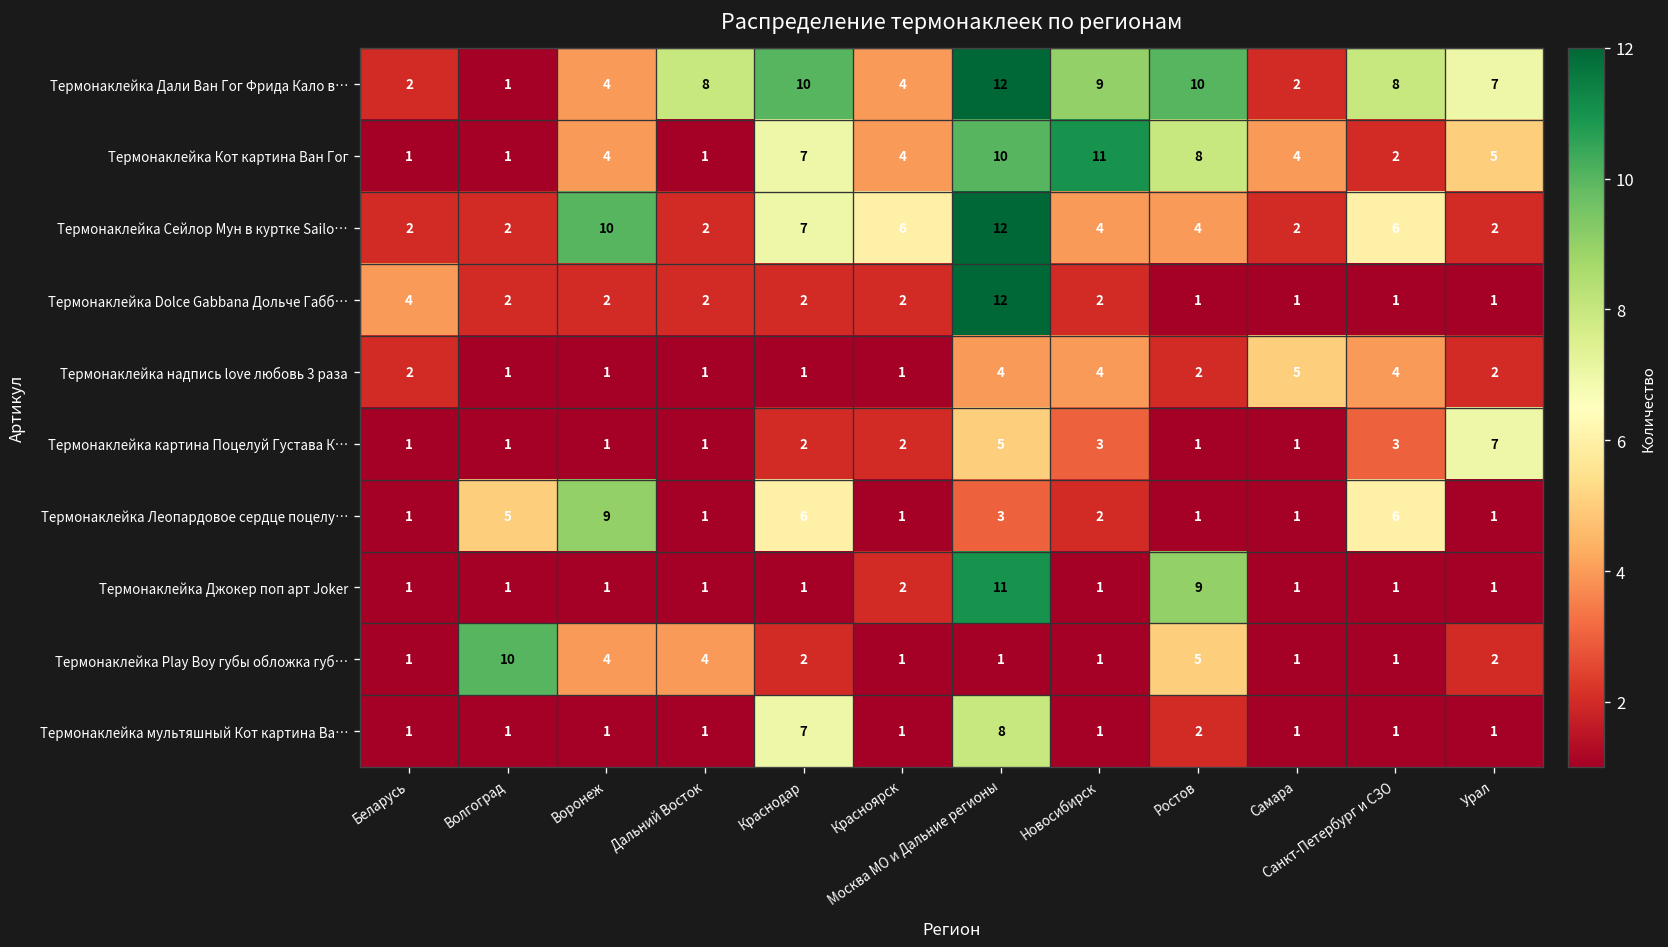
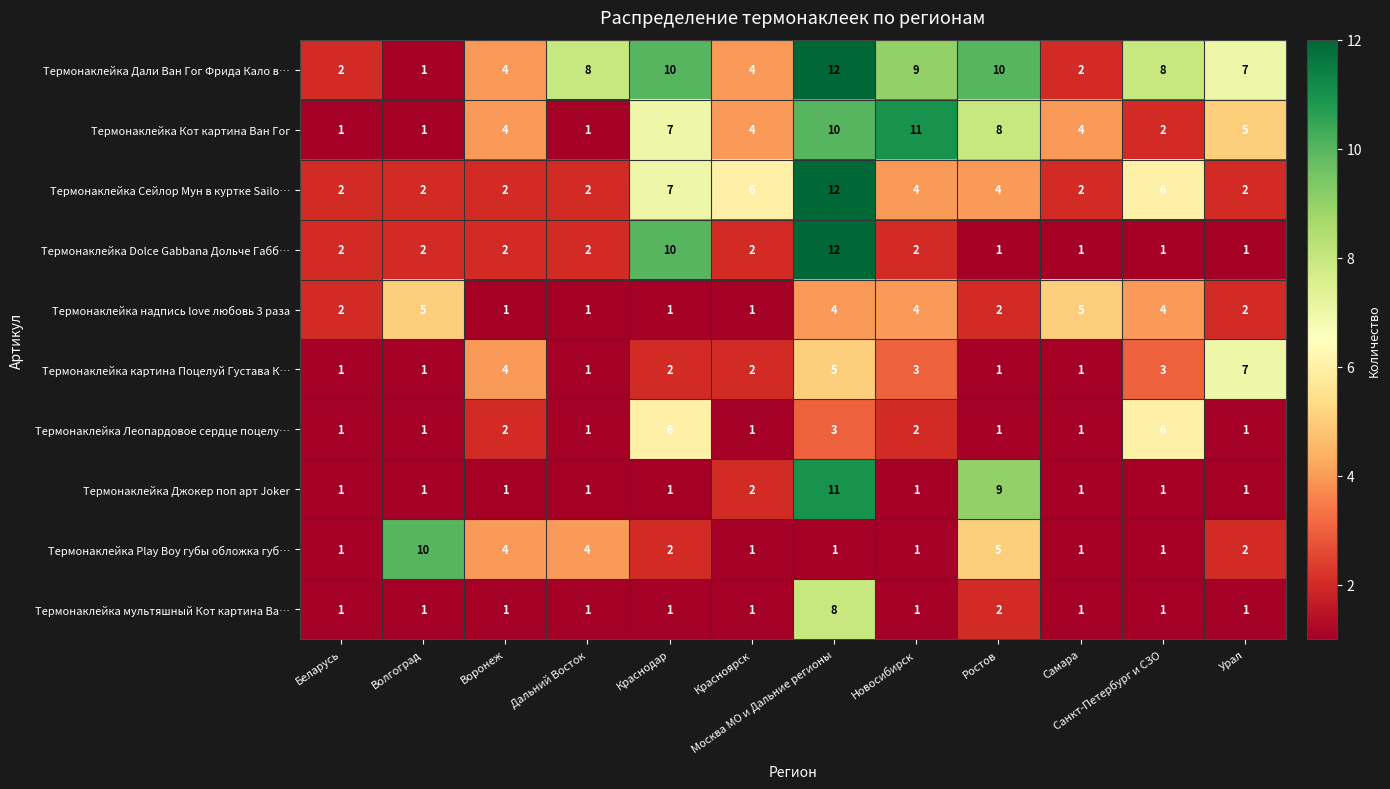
  {
    "Термонаклейка Дали Ван Гог Фрида Кало в…": {
      "Беларусь": 2,
      "Волгоград": 1,
      "Воронеж": 4,
      "Дальний Восток": 8,
      "Краснодар": 10,
      "Красноярск": 4,
      "Москва МО и Дальние регионы": 12,
      "Новосибирск": 9,
      "Ростов": 10,
      "Самара": 2,
      "Санкт-Петербург и СЗО": 8,
      "Урал": 7
    },
    "Термонаклейка Кот картина Ван Гог": {
      "Беларусь": 1,
      "Волгоград": 1,
      "Воронеж": 4,
      "Дальний Восток": 1,
      "Краснодар": 7,
      "Красноярск": 4,
      "Москва МО и Дальние регионы": 10,
      "Новосибирск": 11,
      "Ростов": 8,
      "Самара": 4,
      "Санкт-Петербург и СЗО": 2,
      "Урал": 5
    },
    "Термонаклейка Сейлор Мун в куртке Sailo…": {
      "Беларусь": 2,
      "Волгоград": 2,
-     "Воронеж": 10,
+     "Воронеж": 2,
      "Дальний Восток": 2,
      "Краснодар": 7,
      "Красноярск": 6,
      "Москва МО и Дальние регионы": 12,
      "Новосибирск": 4,
      "Ростов": 4,
      "Самара": 2,
      "Санкт-Петербург и СЗО": 6,
      "Урал": 2
    },
    "Термонаклейка Dolce Gabbana Дольче Габб…": {
-     "Беларусь": 4,
+     "Беларусь": 2,
      "Волгоград": 2,
      "Воронеж": 2,
      "Дальний Восток": 2,
-     "Краснодар": 2,
+     "Краснодар": 10,
      "Красноярск": 2,
      "Москва МО и Дальние регионы": 12,
      "Новосибирск": 2,
      "Ростов": 1,
      "Самара": 1,
      "Санкт-Петербург и СЗО": 1,
      "Урал": 1
    },
    "Термонаклейка надпись love любовь 3 раза": {
      "Беларусь": 2,
-     "Волгоград": 1,
+     "Волгоград": 5,
      "Воронеж": 1,
      "Дальний Восток": 1,
      "Краснодар": 1,
      "Красноярск": 1,
      "Москва МО и Дальние регионы": 4,
      "Новосибирск": 4,
      "Ростов": 2,
      "Самара": 5,
      "Санкт-Петербург и СЗО": 4,
      "Урал": 2
    },
    "Термонаклейка картина Поцелуй Густава К…": {
      "Беларусь": 1,
      "Волгоград": 1,
-     "Воронеж": 1,
+     "Воронеж": 4,
      "Дальний Восток": 1,
      "Краснодар": 2,
      "Красноярск": 2,
      "Москва МО и Дальние регионы": 5,
      "Новосибирск": 3,
      "Ростов": 1,
      "Самара": 1,
      "Санкт-Петербург и СЗО": 3,
      "Урал": 7
    },
    "Термонаклейка Леопардовое сердце поцелу…": {
      "Беларусь": 1,
-     "Волгоград": 5,
-     "Воронеж": 9,
+     "Волгоград": 1,
+     "Воронеж": 2,
      "Дальний Восток": 1,
      "Краснодар": 6,
      "Красноярск": 1,
      "Москва МО и Дальние регионы": 3,
      "Новосибирск": 2,
      "Ростов": 1,
      "Самара": 1,
      "Санкт-Петербург и СЗО": 6,
      "Урал": 1
    },
    "Термонаклейка Джокер поп арт Joker": {
      "Беларусь": 1,
      "Волгоград": 1,
      "Воронеж": 1,
      "Дальний Восток": 1,
      "Краснодар": 1,
      "Красноярск": 2,
      "Москва МО и Дальние регионы": 11,
      "Новосибирск": 1,
      "Ростов": 9,
      "Самара": 1,
      "Санкт-Петербург и СЗО": 1,
      "Урал": 1
    },
    "Термонаклейка Play Boy губы обложка губ…": {
      "Беларусь": 1,
      "Волгоград": 10,
      "Воронеж": 4,
      "Дальний Восток": 4,
      "Краснодар": 2,
      "Красноярск": 1,
      "Москва МО и Дальние регионы": 1,
      "Новосибирск": 1,
      "Ростов": 5,
      "Самара": 1,
      "Санкт-Петербург и СЗО": 1,
      "Урал": 2
    },
    "Термонаклейка мультяшный Кот картина Ва…": {
      "Беларусь": 1,
      "Волгоград": 1,
      "Воронеж": 1,
      "Дальний Восток": 1,
-     "Краснодар": 7,
+     "Краснодар": 1,
      "Красноярск": 1,
      "Москва МО и Дальние регионы": 8,
      "Новосибирск": 1,
      "Ростов": 2,
      "Самара": 1,
      "Санкт-Петербург и СЗО": 1,
      "Урал": 1
    }
  }
